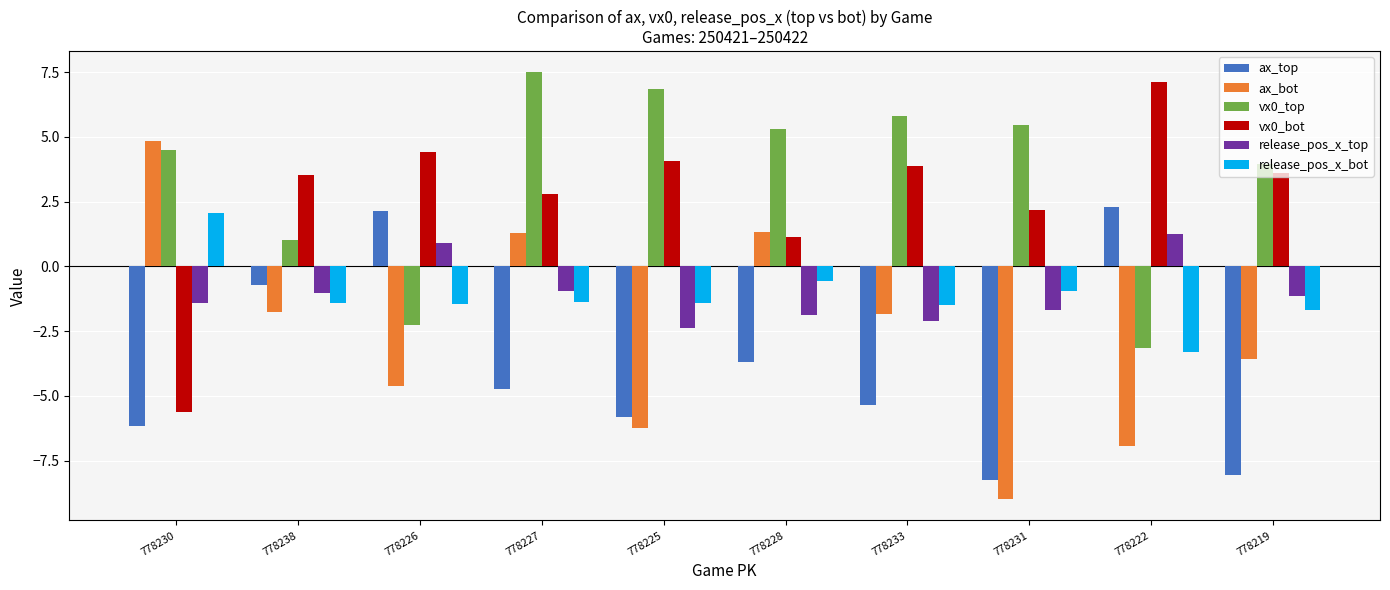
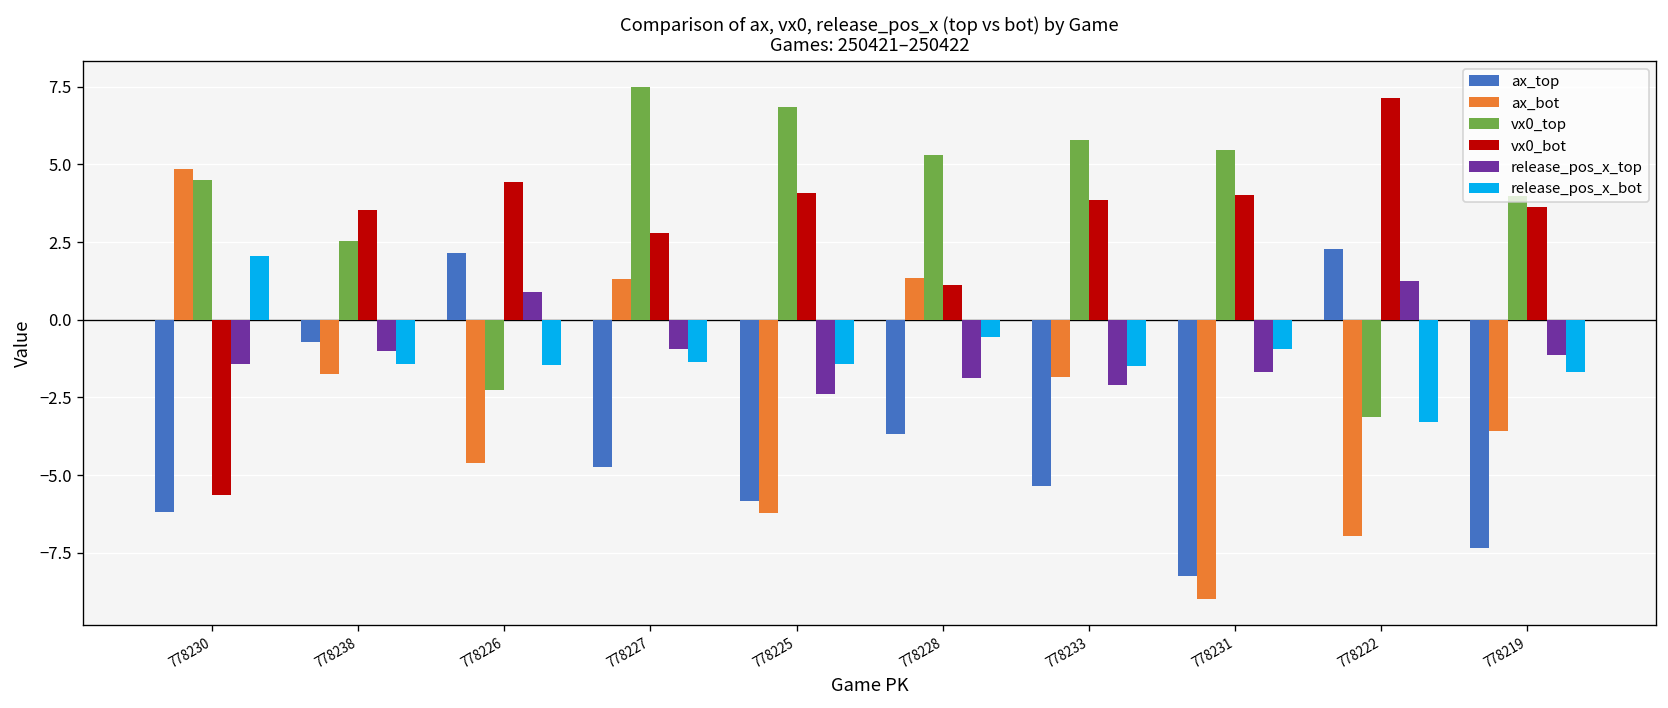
  {
    "ax_top": {
      "778230": -6.2,
      "778238": -0.7,
      "778226": 2.1,
      "778227": -4.7,
      "778225": -5.8,
      "778228": -3.7,
      "778233": -5.3,
      "778231": -8.2,
      "778222": 2.3,
-     "778219": -8.1
+     "778219": -7.3
    },
    "ax_bot": {
      "778230": 4.8,
      "778238": -1.8,
      "778226": -4.6,
      "778227": 1.3,
      "778225": -6.2,
      "778228": 1.3,
      "778233": -1.8,
      "778231": -9.0,
      "778222": -7.0,
      "778219": -3.6
    },
    "vx0_top": {
      "778230": 4.5,
-     "778238": 1.0,
+     "778238": 2.5,
      "778226": -2.3,
      "778227": 7.5,
      "778225": 6.8,
      "778228": 5.3,
      "778233": 5.8,
      "778231": 5.5,
      "778222": -3.1
    },
    "vx0_bot": {
      "778230": -5.6,
      "778238": 3.5,
      "778226": 4.4,
      "778227": 2.8,
      "778225": 4.1,
      "778228": 1.1,
      "778233": 3.9,
-     "778231": 2.2,
+     "778231": 4.0,
      "778222": 7.1
    },
    "release_pos_x_top": {
      "778230": -1.4,
      "778238": -1.0,
      "778226": 0.9,
      "778227": -0.9,
      "778225": -2.4,
      "778228": -1.9,
      "778233": -2.1,
      "778231": -1.7,
      "778222": 1.2,
      "778219": -1.1
    },
    "release_pos_x_bot": {
      "778230": 2.1,
      "778238": -1.4,
      "778226": -1.4,
      "778227": -1.4,
      "778225": -1.4,
      "778228": -0.6,
      "778233": -1.5,
      "778231": -0.9,
      "778222": -3.3,
      "778219": -1.7
    }
  }
